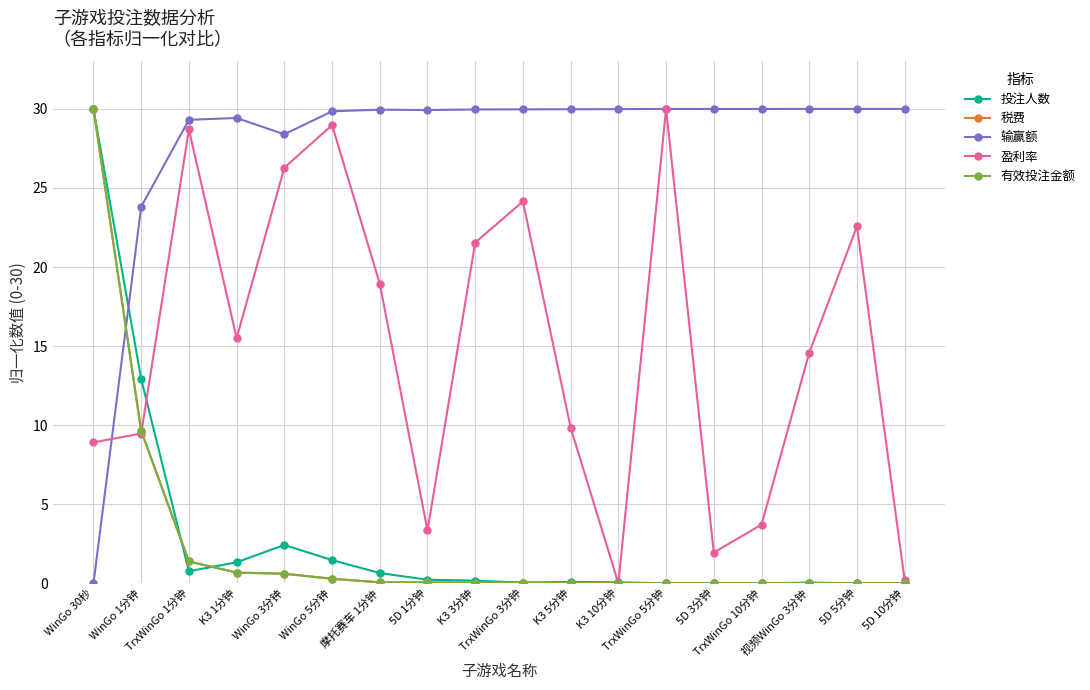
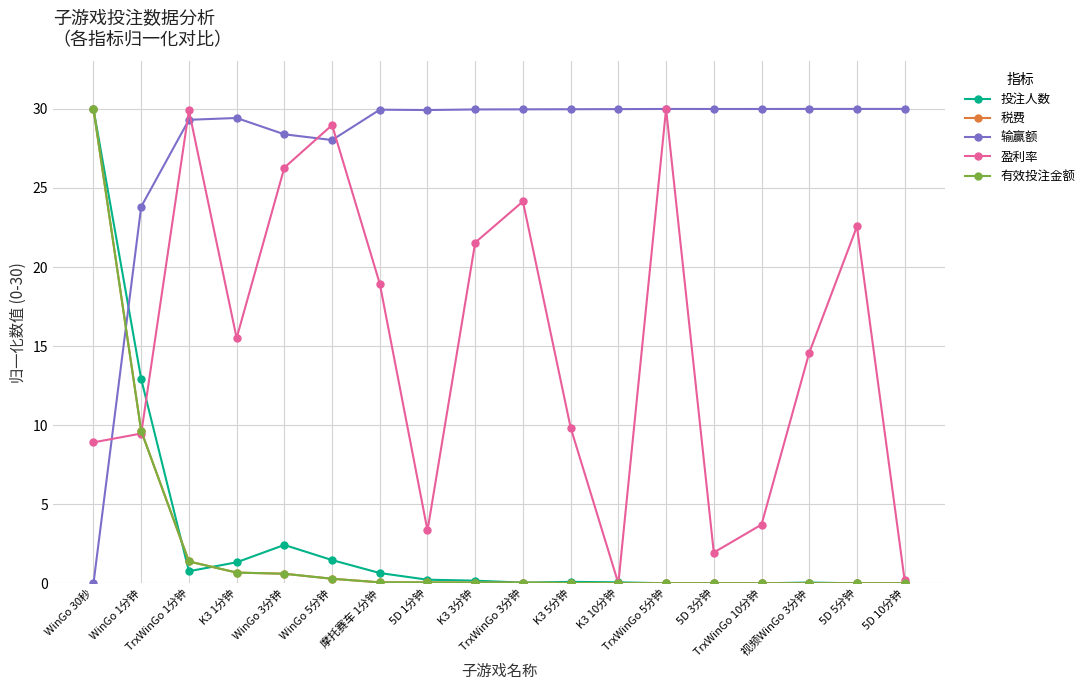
  {
    "投注人数": {
      "WinGo 1分钟": 12.9,
      "TrxWinGo 1分钟": 0.8,
      "K3 1分钟": 1.3,
      "WinGo 3分钟": 2.4,
      "WinGo 5分钟": 1.5,
      "摩托赛车 1分钟": 0.7,
      "5D 1分钟": 0.2
    },
    "有效投注金额": {
      "TrxWinGo 1分钟": 1.4,
      "K3 1分钟": 0.7,
      "WinGo 3分钟": 0.6,
      "WinGo 5分钟": 0.3,
      "摩托赛车 1分钟": 0.1,
      "5D 1分钟": 0.1
    },
    "输赢额": {
      "WinGo 30秒": 0.0,
      "WinGo 1分钟": 23.8,
      "TrxWinGo 1分钟": 29.3,
      "K3 1分钟": 29.4,
      "WinGo 3分钟": 28.4,
-     "WinGo 5分钟": 29.8,
+     "WinGo 5分钟": 28.0,
      "摩托赛车 1分钟": 30.0,
      "5D 1分钟": 29.9,
      "K3 3分钟": 30.0,
      "TrxWinGo 3分钟": 30.0,
      "K3 5分钟": 30.0,
      "K3 10分钟": 30.0,
      "5D 3分钟": 30.0,
      "TrxWinGo 10分钟": 30.0,
      "视频WinGo 3分钟": 30.0,
      "5D 5分钟": 30.0,
      "5D 10分钟": 30.0
    },
    "盈利率": {
      "WinGo 30秒": 8.9,
-     "TrxWinGo 1分钟": 28.7,
+     "TrxWinGo 1分钟": 29.9,
      "K3 1分钟": 15.5,
      "WinGo 3分钟": 26.3,
      "WinGo 5分钟": 29.0,
      "摩托赛车 1分钟": 18.9,
      "5D 1分钟": 3.3,
      "K3 3分钟": 21.5,
      "TrxWinGo 3分钟": 24.1,
      "K3 5分钟": 9.8,
      "5D 3分钟": 2.0,
      "TrxWinGo 10分钟": 3.7,
      "视频WinGo 3分钟": 14.6,
      "5D 5分钟": 22.6,
      "5D 10分钟": 0.2
    }
  }
